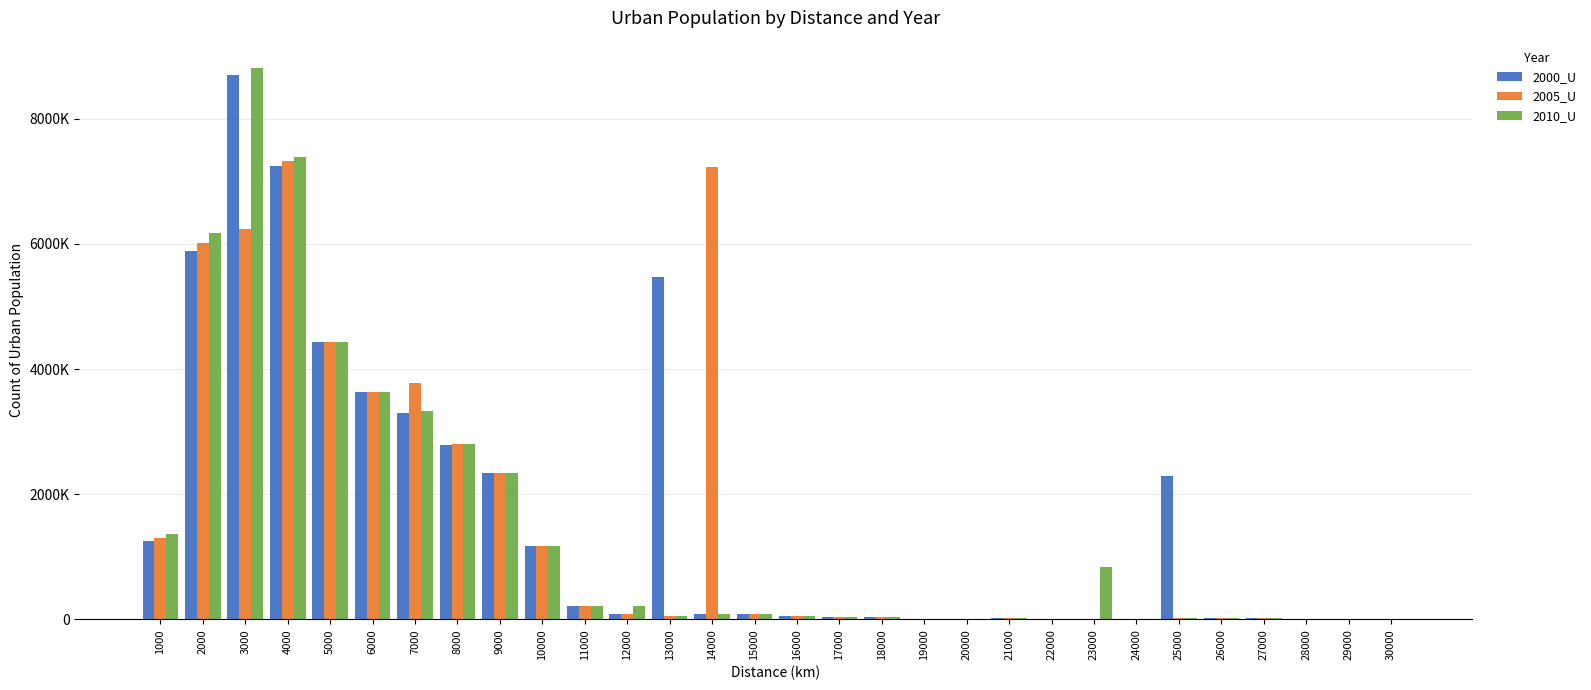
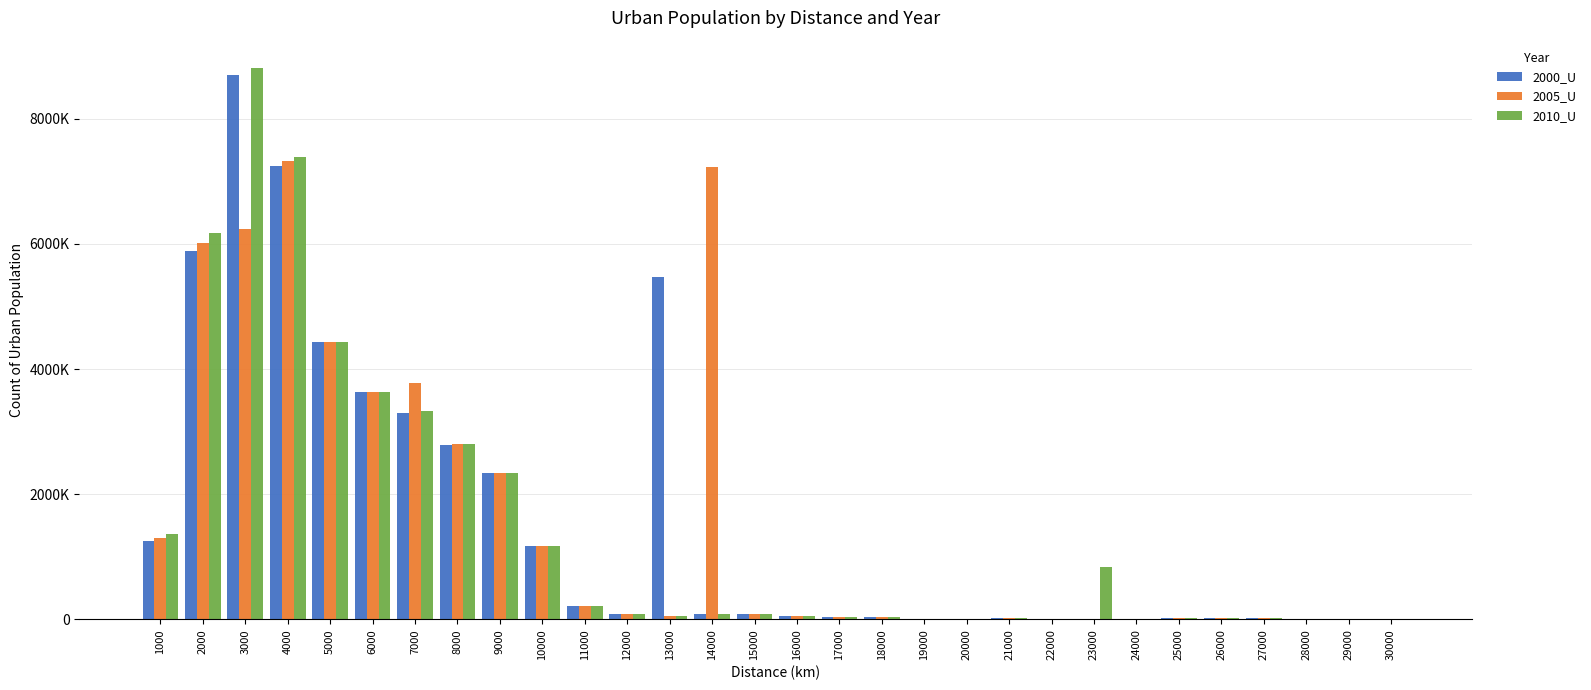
  {
    "2000_U": {
      "1000": 1300000,
      "2000": 5900000,
      "3000": 8700000,
      "4000": 7200000,
      "5000": 4400000,
      "6000": 3600000,
      "7000": 3300000,
      "8000": 2800000,
      "9000": 2300000,
      "10000": 1200000,
      "11000": 200000,
      "12000": 100000,
      "13000": 5500000,
      "14000": 100000,
      "15000": 100000,
      "16000": 0,
-     "25000": 2300000,
+     "25000": 0,
      "28000": 0
    },
    "2005_U": {
      "1000": 1300000,
      "2000": 6000000,
      "3000": 6200000,
      "4000": 7300000,
      "5000": 4400000,
      "6000": 3600000,
      "7000": 3800000,
      "8000": 2800000,
      "9000": 2300000,
      "10000": 1200000,
      "11000": 200000,
      "12000": 100000,
      "13000": 100000,
      "14000": 7200000,
      "15000": 100000,
      "16000": 0,
      "28000": 0
    },
    "2010_U": {
      "1000": 1400000,
      "2000": 6200000,
      "3000": 8800000,
      "4000": 7400000,
      "5000": 4400000,
      "6000": 3600000,
      "7000": 3300000,
      "8000": 2800000,
      "9000": 2300000,
      "10000": 1200000,
      "11000": 200000,
-     "12000": 200000,
+     "12000": 100000,
      "13000": 100000,
      "14000": 100000,
      "15000": 100000,
      "16000": 0,
      "23000": 800000,
      "28000": 0
    }
  }
